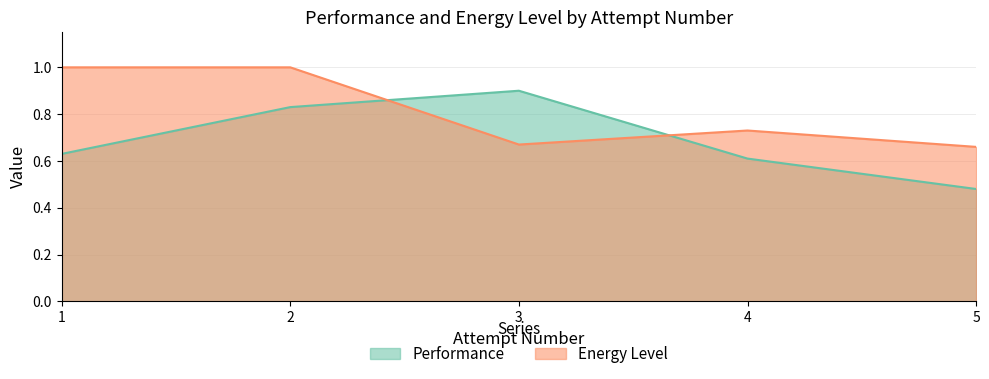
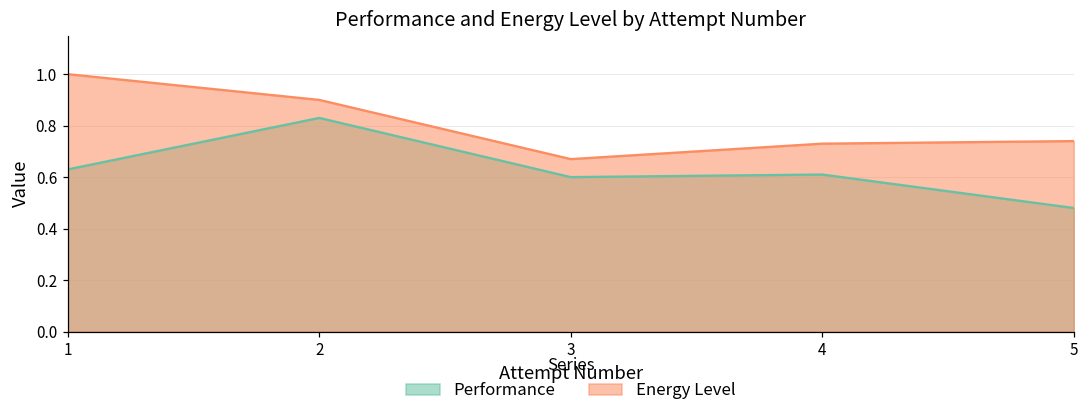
  {
    "Performance": {
      "1": 0.63,
      "2": 0.83,
-     "3": 0.9,
+     "3": 0.6,
      "4": 0.6,
      "5": 0.48
    },
    "Energy Level": {
      "1": 1.00,
-     "2": 1.0,
+     "2": 0.9,
      "3": 0.67,
      "4": 0.73,
-     "5": 0.66
+     "5": 0.74
    }
  }
